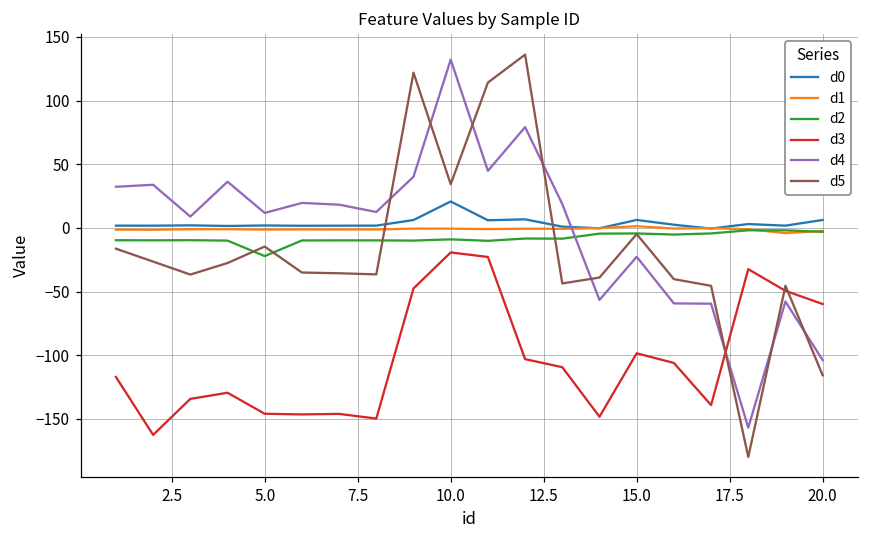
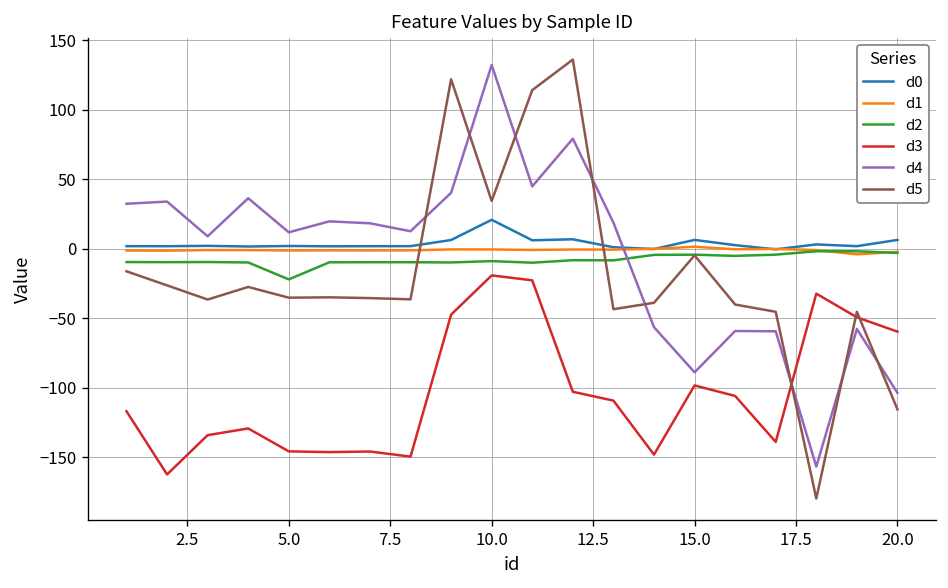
  {
    "d0": {
      "5.0": 2,
      "10.0": 21,
      "15.0": 6,
      "20.0": 6
    },
    "d1": {
      "5.0": -1,
      "10.0": -1,
      "15.0": 1
    },
    "d2": {
      "5.0": -22,
      "10.0": -9
    },
    "d3": {
      "5.0": -146,
      "10.0": -19,
      "15.0": -98,
      "20.0": -60
    },
    "d4": {
      "5.0": 12,
      "10.0": 132,
-     "15.0": -23,
+     "15.0": -89,
      "20.0": -104
    },
    "d5": {
-     "5.0": -15,
+     "5.0": -35,
      "10.0": 34,
      "20.0": -116
    }
  }
